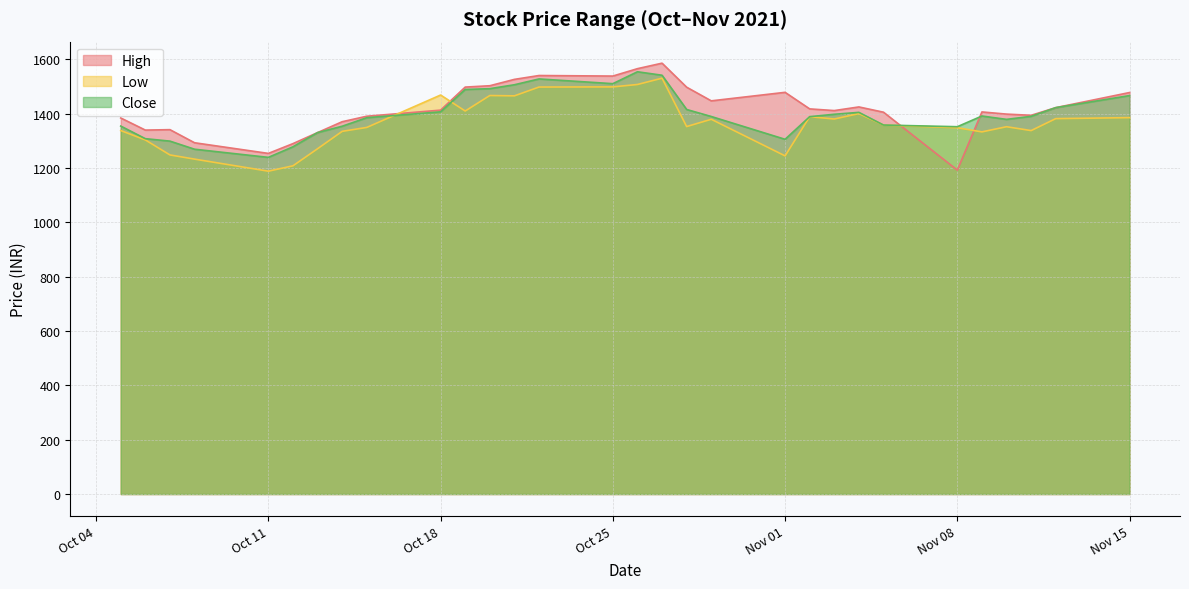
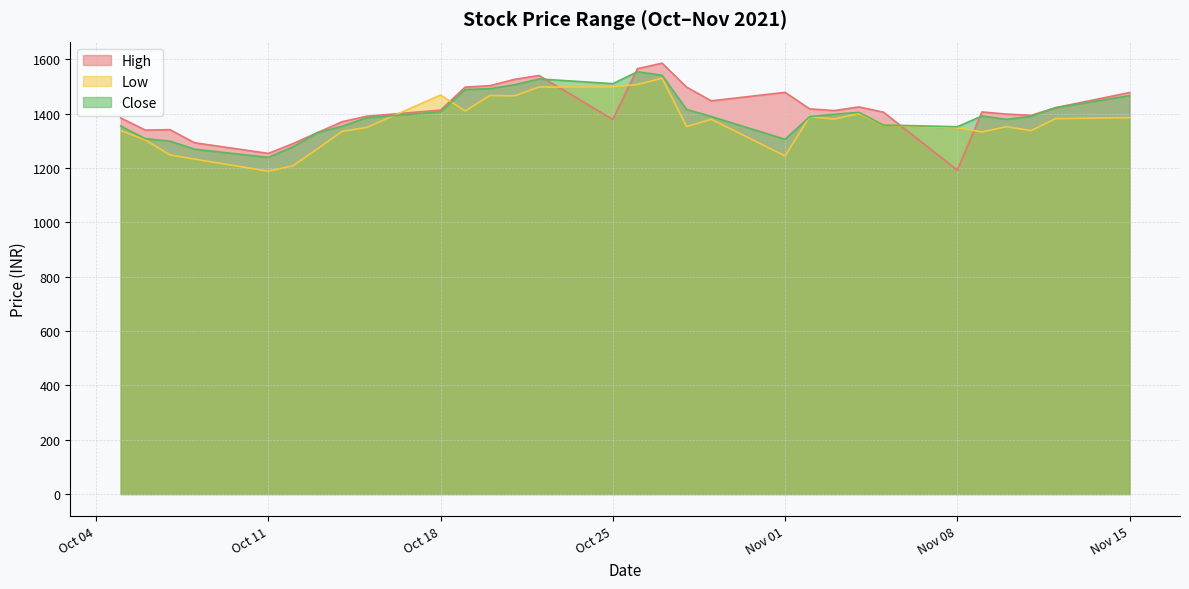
  {
    "High": {
      "Oct 11": 1250,
-     "Oct 25": 1540,
+     "Oct 25": 1380,
      "Nov 01": 1480,
      "Nov 08": 1190,
      "Nov 15": 1480
    },
    "Low": {
      "Oct 11": 1190,
      "Oct 18": 1470,
      "Oct 25": 1500,
      "Nov 01": 1240,
      "Nov 15": 1390
    },
    "Close": {
      "Oct 11": 1240,
      "Oct 25": 1510,
      "Nov 01": 1310,
      "Nov 15": 1470
    }
  }
